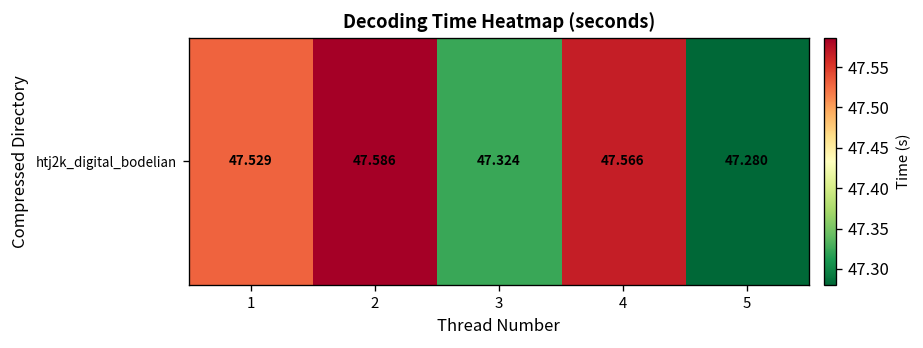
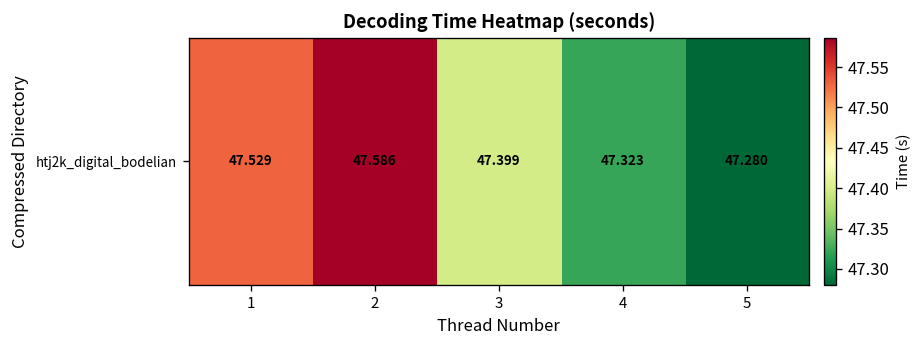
  {
    "htj2k_digital_bodelian": {
      "1": 47.529,
      "2": 47.586,
-     "3": 47.324,
-     "4": 47.566,
+     "3": 47.399,
+     "4": 47.323,
      "5": 47.280
    }
  }
